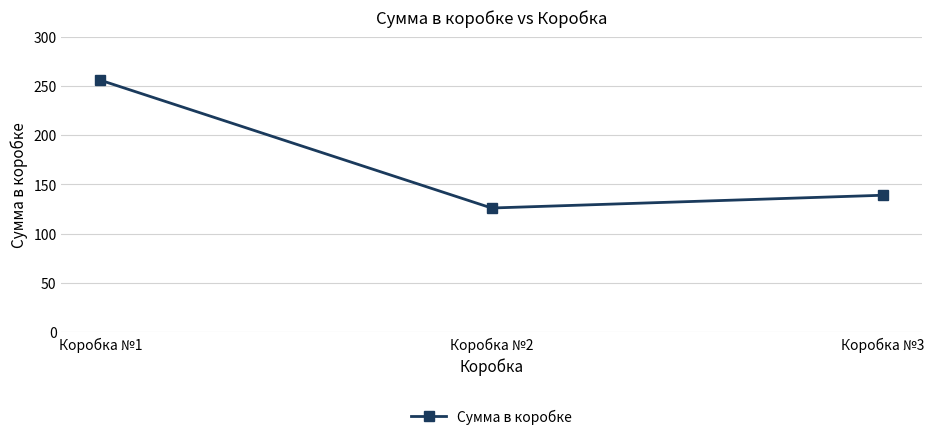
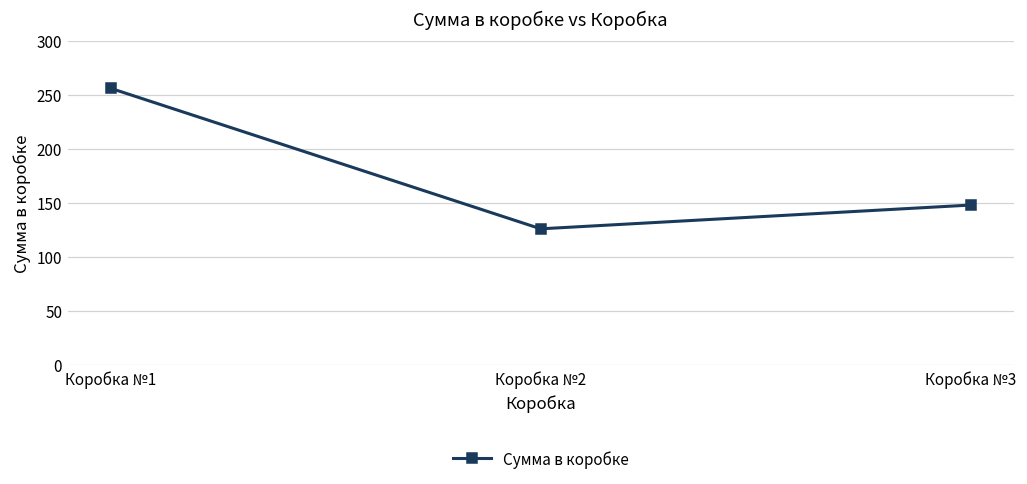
  {
    "Коробка №1": 260,
    "Коробка №2": 130,
-   "Коробка №3": 140
+   "Коробка №3": 150
  }
